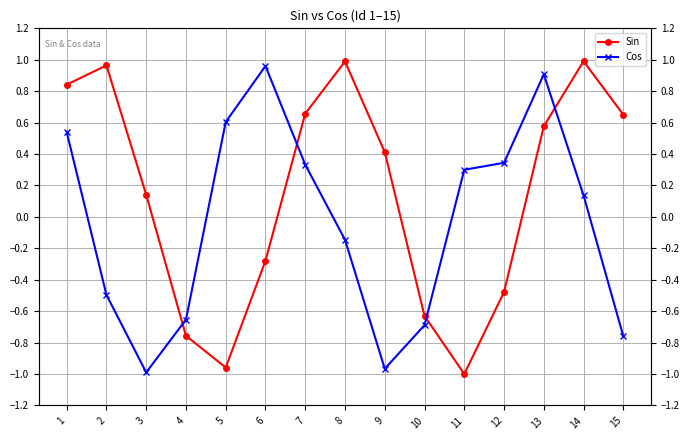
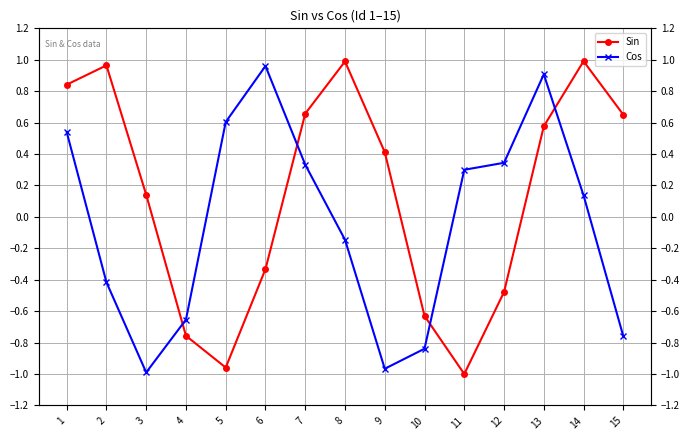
  {
    "Sin": {
      "1": 0.84,
      "2": 0.96,
      "3": 0.14,
      "4": -0.76,
      "5": -0.96,
-     "6": -0.28,
+     "6": -0.33,
      "7": 0.66,
      "8": 0.99,
      "9": 0.41,
      "10": -0.63,
      "11": -1.00,
      "12": -0.48,
      "13": 0.58,
      "14": 0.99,
      "15": 0.65
    },
    "Cos": {
      "1": 0.54,
-     "2": -0.50,
+     "2": -0.42,
      "3": -0.99,
      "4": -0.65,
      "5": 0.60,
      "6": 0.96,
      "7": 0.33,
      "8": -0.15,
      "9": -0.97,
-     "10": -0.69,
+     "10": -0.84,
      "11": 0.30,
      "12": 0.34,
      "13": 0.91,
      "14": 0.14,
      "15": -0.76
    }
  }
